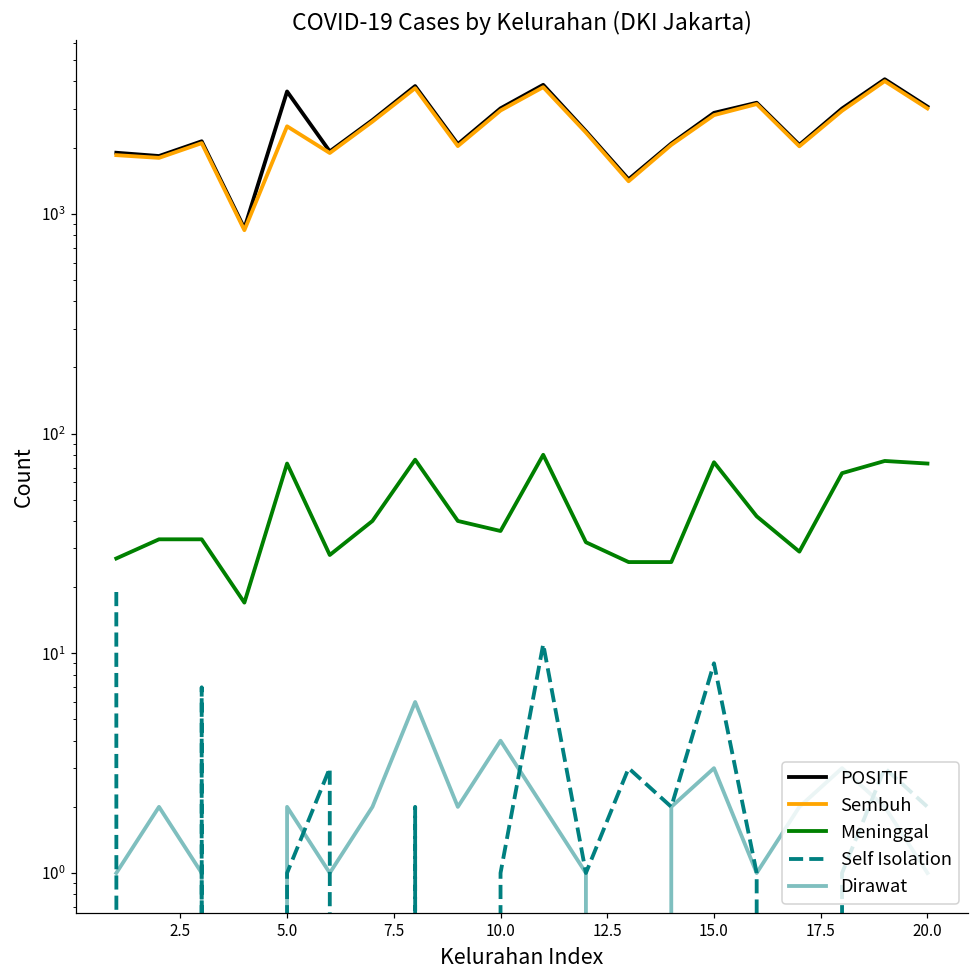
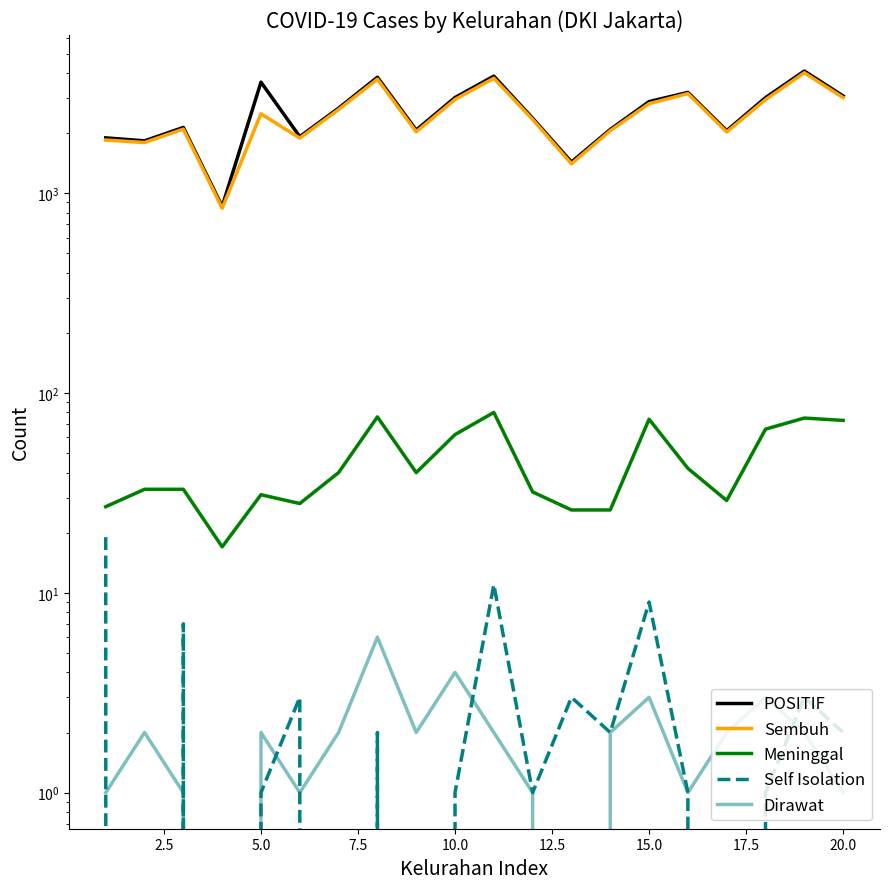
  {
    "POSITIF": {
      "5.0": 3600
    },
    "Sembuh": {
      "5.0": 2500
    },
    "Meninggal": {
-     "5.0": 73,
-     "10.0": 36,
+     "5.0": 31,
+     "10.0": 62,
      "15.0": 74,
      "20.0": 73
    }
  }
